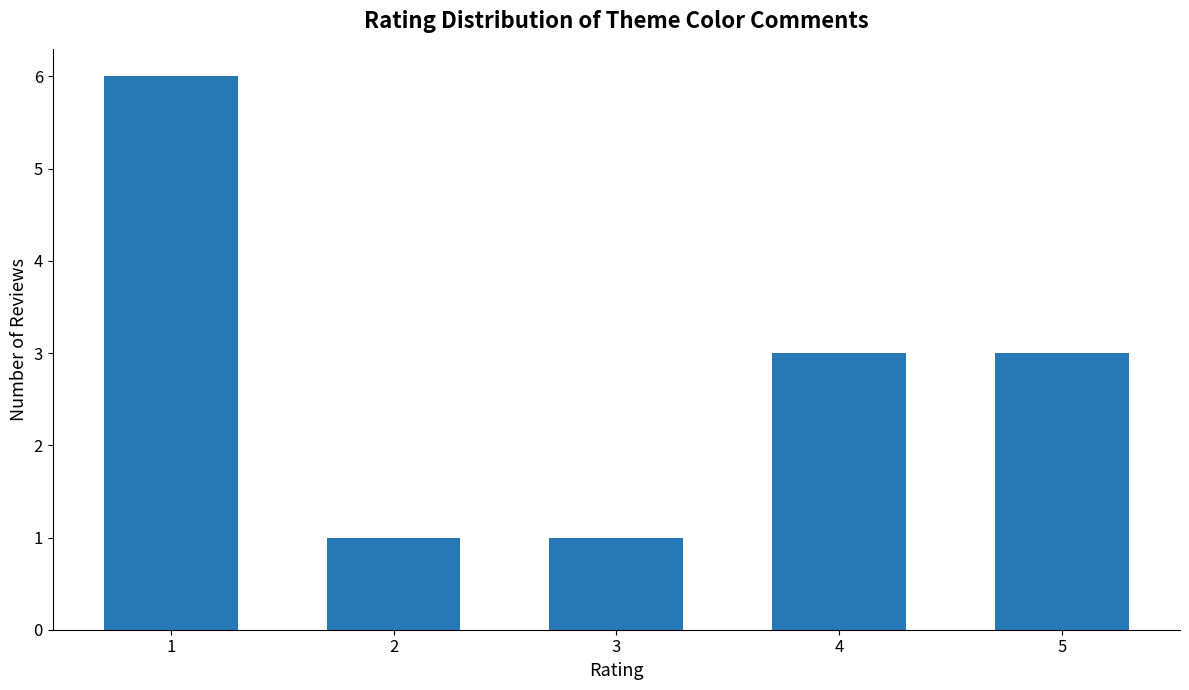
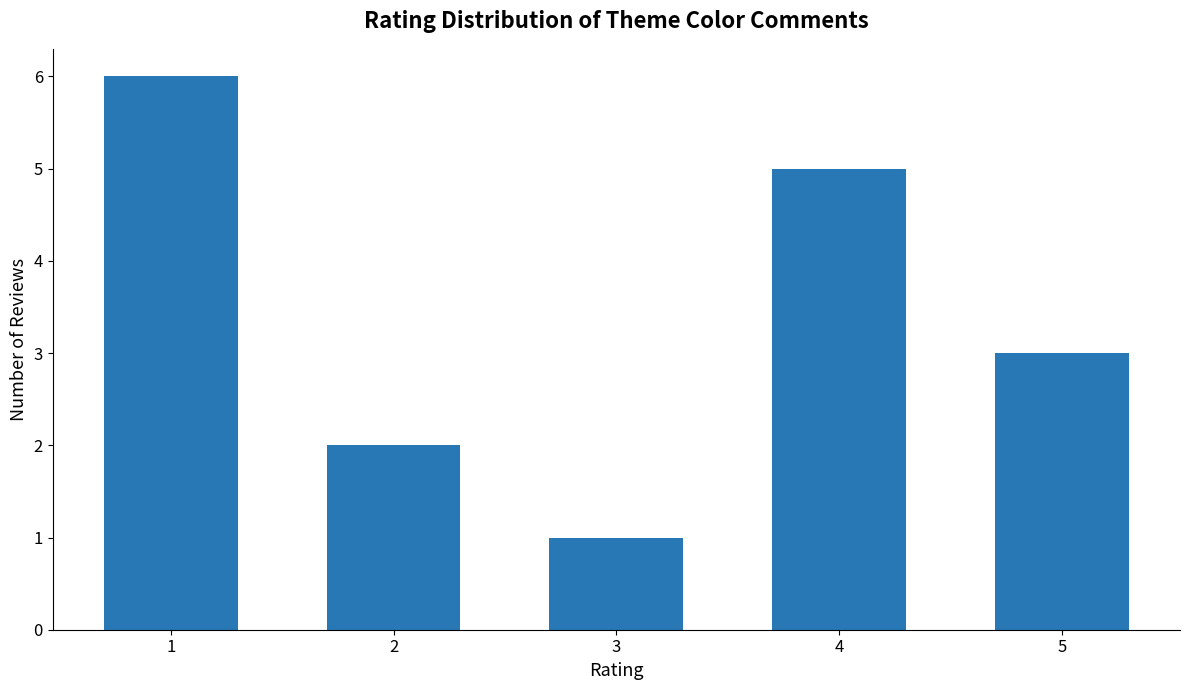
  {
    "1": 6,
-   "2": 1,
+   "2": 2,
    "3": 1,
-   "4": 3,
+   "4": 5,
    "5": 3
  }
